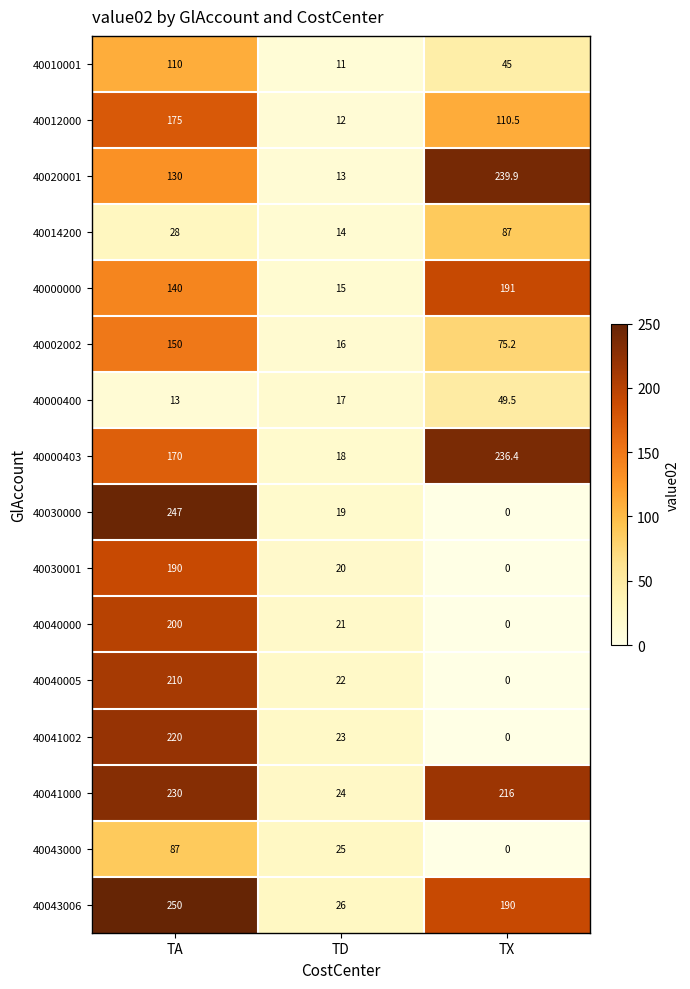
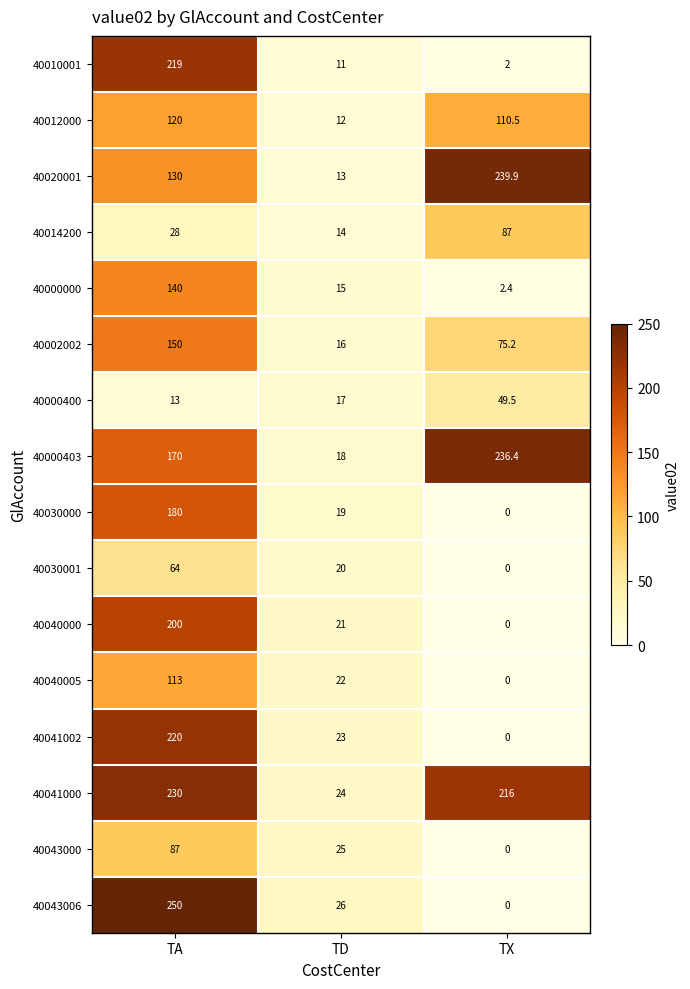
  {
    "40010001": {
-     "TA": 110,
+     "TA": 219,
      "TD": 11,
-     "TX": 45
+     "TX": 2
    },
    "40012000": {
-     "TA": 175,
+     "TA": 120,
      "TD": 12,
      "TX": 110.5
    },
    "40020001": {
      "TA": 130,
      "TD": 13,
      "TX": 239.9
    },
    "40014200": {
      "TA": 28,
      "TD": 14,
      "TX": 87
    },
    "40000000": {
      "TA": 140,
      "TD": 15,
-     "TX": 191
+     "TX": 2.4
    },
    "40002002": {
      "TA": 150,
      "TD": 16,
      "TX": 75.2
    },
    "40000400": {
      "TA": 13,
      "TD": 17,
      "TX": 49.5
    },
    "40000403": {
      "TA": 170,
      "TD": 18,
      "TX": 236.4
    },
    "40030000": {
-     "TA": 247,
+     "TA": 180,
      "TD": 19,
      "TX": 0
    },
    "40030001": {
-     "TA": 190,
+     "TA": 64,
      "TD": 20,
      "TX": 0
    },
    "40040000": {
      "TA": 200,
      "TD": 21,
      "TX": 0
    },
    "40040005": {
-     "TA": 210,
+     "TA": 113,
      "TD": 22,
      "TX": 0
    },
    "40041002": {
      "TA": 220,
      "TD": 23,
      "TX": 0
    },
    "40041000": {
      "TA": 230,
      "TD": 24,
      "TX": 216
    },
    "40043000": {
      "TA": 87,
      "TD": 25,
      "TX": 0
    },
    "40043006": {
      "TA": 250,
      "TD": 26,
-     "TX": 190
+     "TX": 0
    }
  }
